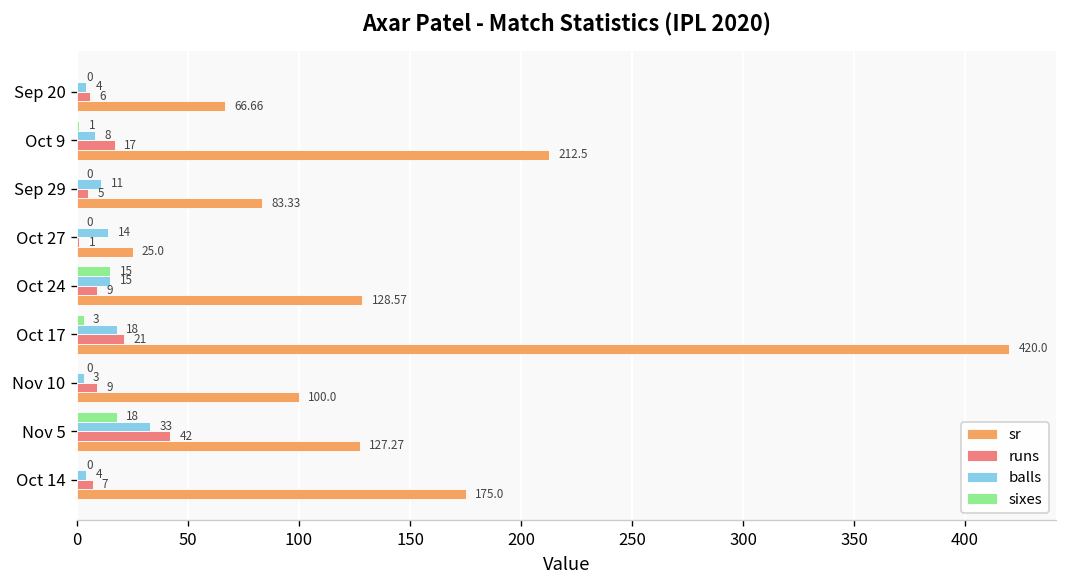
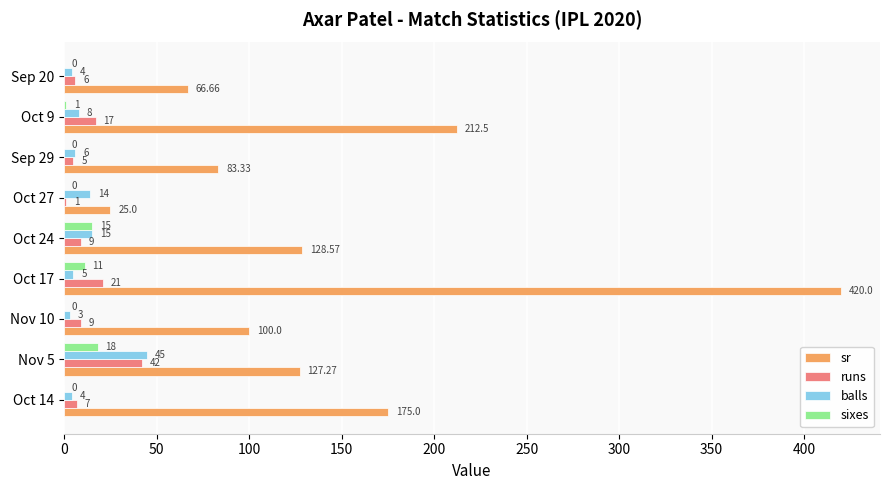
  {
    "balls": {
      "Sep 20": 4,
      "Oct 9": 8,
-     "Sep 29": 11,
+     "Sep 29": 6,
      "Oct 27": 14,
-     "Oct 17": 18,
+     "Oct 17": 5,
      "Nov 10": 3,
-     "Nov 5": 33,
+     "Nov 5": 45,
      "Oct 14": 4
    },
    "sixes": {
      "Sep 20": 0,
      "Oct 9": 1,
      "Sep 29": 0,
      "Oct 27": 0,
-     "Oct 17": 3,
+     "Oct 17": 11,
      "Nov 10": 0,
      "Nov 5": 18,
      "Oct 14": 0
    }
  }
